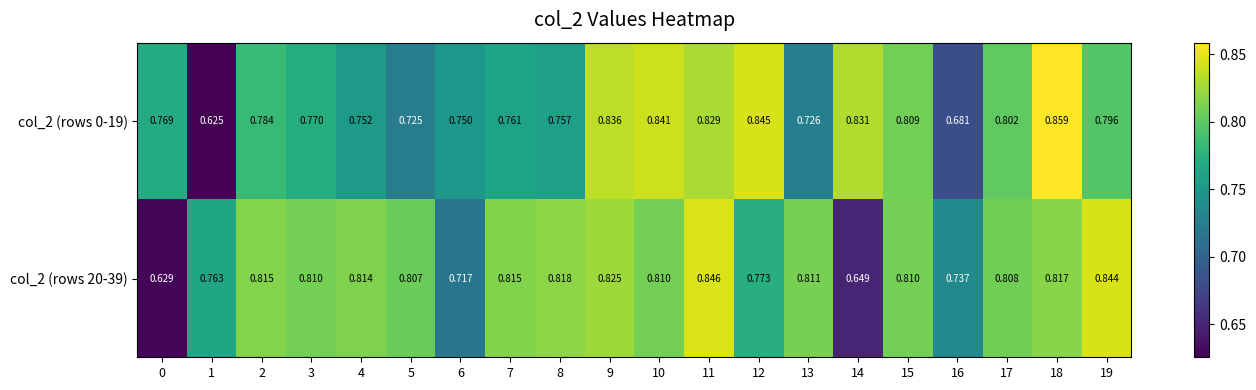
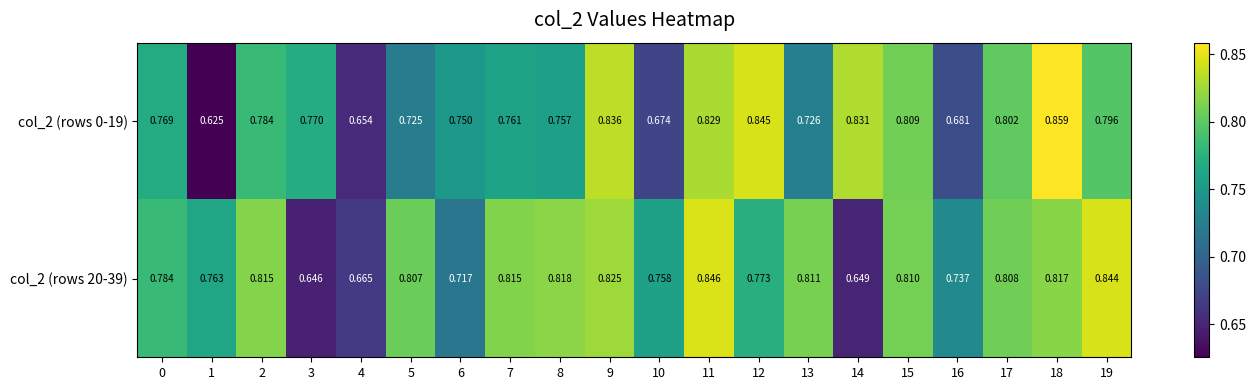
  {
    "col_2 (rows 0-19)": {
      "0": 0.769,
      "1": 0.625,
      "2": 0.784,
      "3": 0.770,
-     "4": 0.752,
+     "4": 0.654,
      "5": 0.725,
      "6": 0.750,
      "7": 0.761,
      "8": 0.757,
      "9": 0.836,
-     "10": 0.841,
+     "10": 0.674,
      "11": 0.829,
      "12": 0.845,
      "13": 0.726,
      "14": 0.831,
      "15": 0.809,
      "16": 0.681,
      "17": 0.802,
      "18": 0.859,
      "19": 0.796
    },
    "col_2 (rows 20-39)": {
-     "0": 0.629,
+     "0": 0.784,
      "1": 0.763,
      "2": 0.815,
-     "3": 0.810,
-     "4": 0.814,
+     "3": 0.646,
+     "4": 0.665,
      "5": 0.807,
      "6": 0.717,
      "7": 0.815,
      "8": 0.818,
      "9": 0.825,
-     "10": 0.810,
+     "10": 0.758,
      "11": 0.846,
      "12": 0.773,
      "13": 0.811,
      "14": 0.649,
      "15": 0.810,
      "16": 0.737,
      "17": 0.808,
      "18": 0.817,
      "19": 0.844
    }
  }
